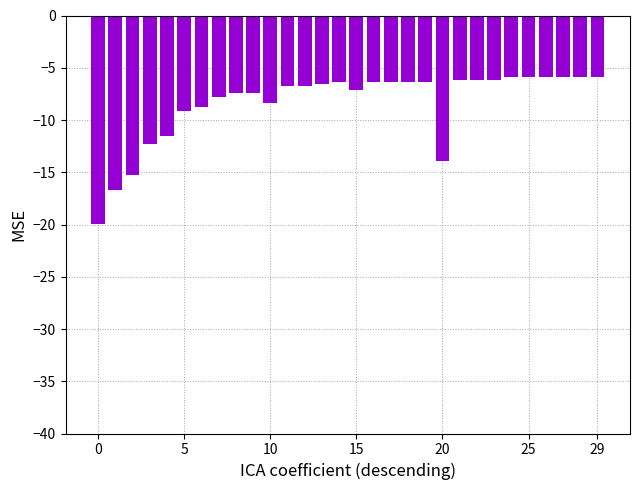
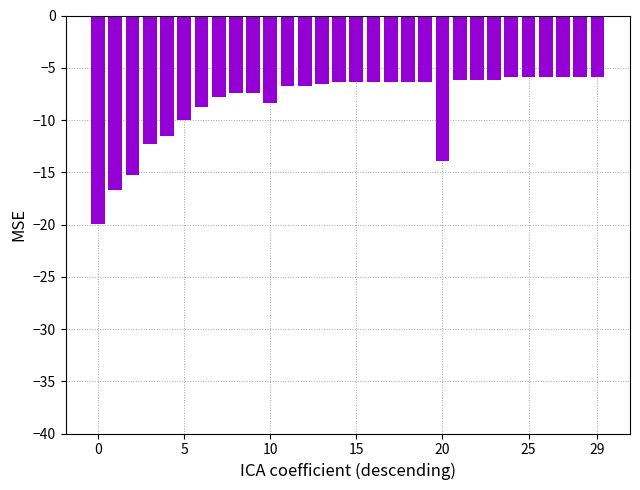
  {
    "0": -20.0,
-   "5": -9.2,
+   "5": -10.0,
    "10": -8.4,
-   "15": -7.2,
+   "15": -6.3,
    "20": -14.0,
    "25": -5.9,
    "29": -5.9
  }
